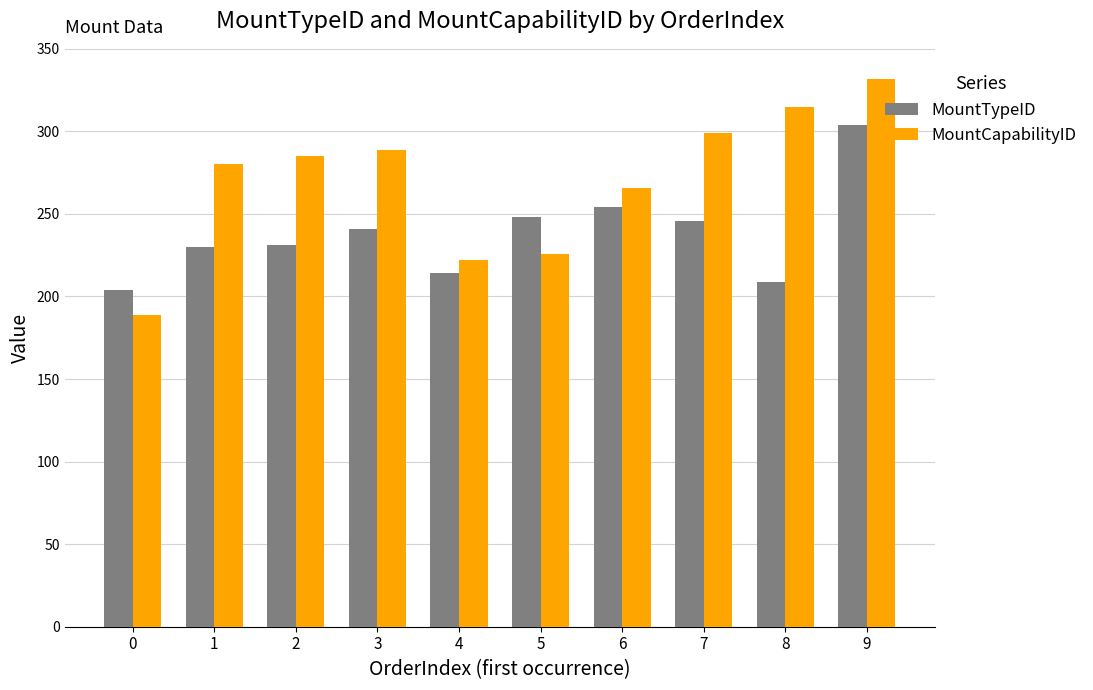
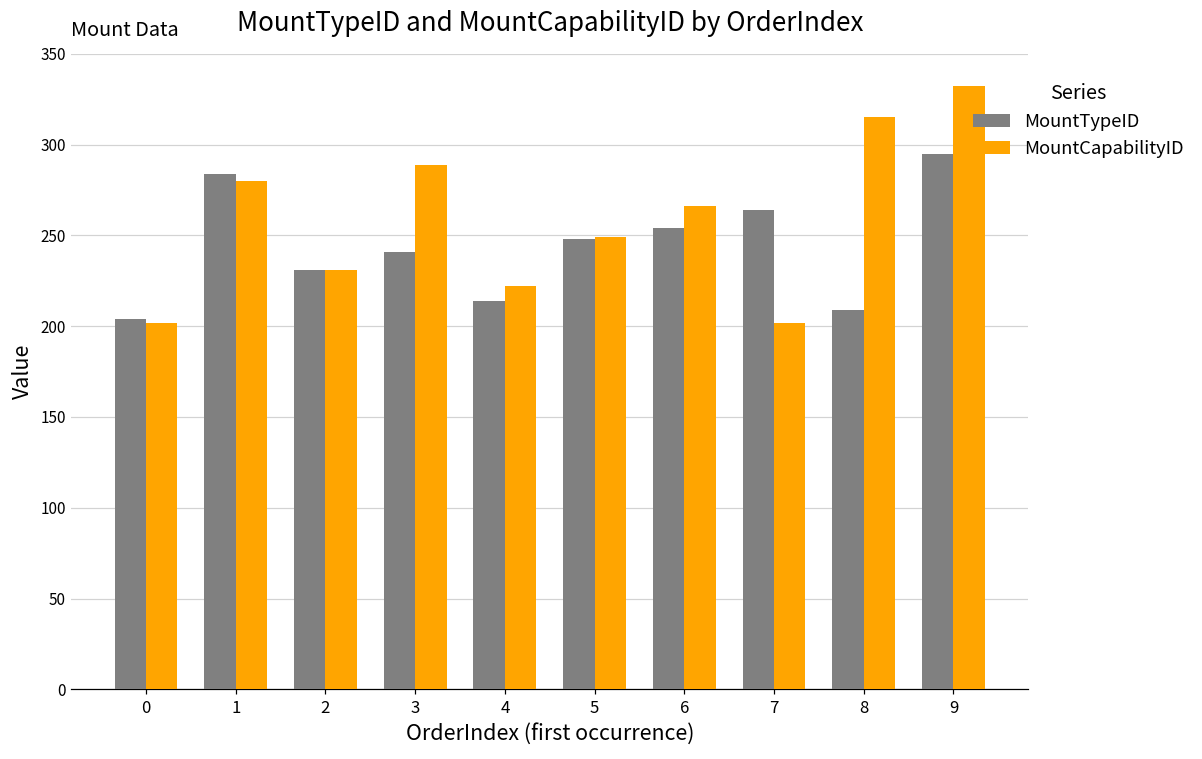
  {
    "MountTypeID": {
      "0": 204,
-     "1": 230,
+     "1": 284,
      "2": 231,
      "3": 241,
      "4": 214,
      "5": 248,
      "6": 254,
-     "7": 246,
+     "7": 264,
      "8": 209,
-     "9": 304
+     "9": 295
    },
    "MountCapabilityID": {
-     "0": 189,
+     "0": 202,
      "1": 280,
-     "2": 285,
+     "2": 231,
      "3": 289,
      "4": 222,
-     "5": 226,
+     "5": 249,
      "6": 266,
-     "7": 299,
+     "7": 202,
      "8": 315,
      "9": 332
    }
  }
